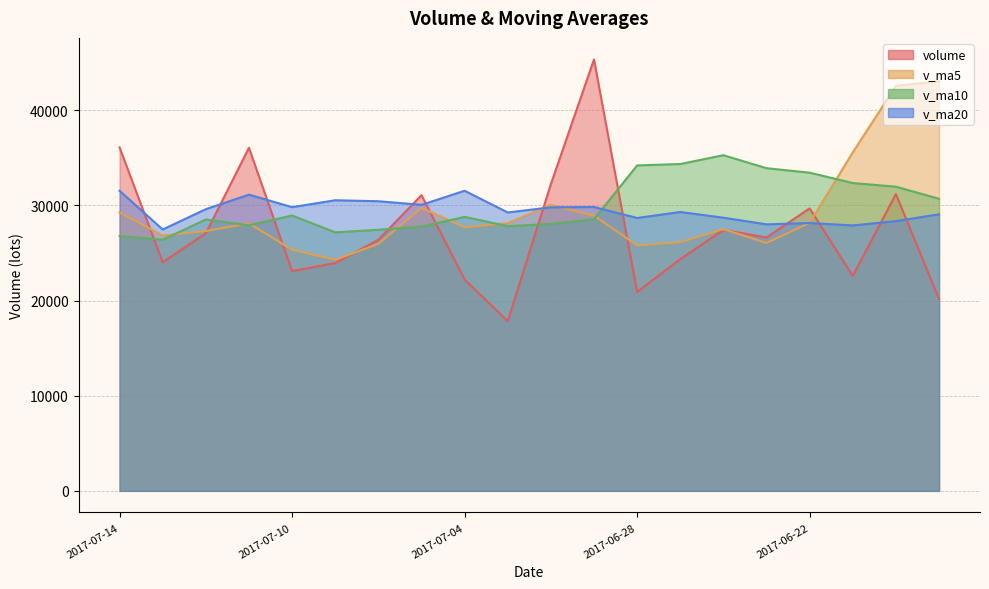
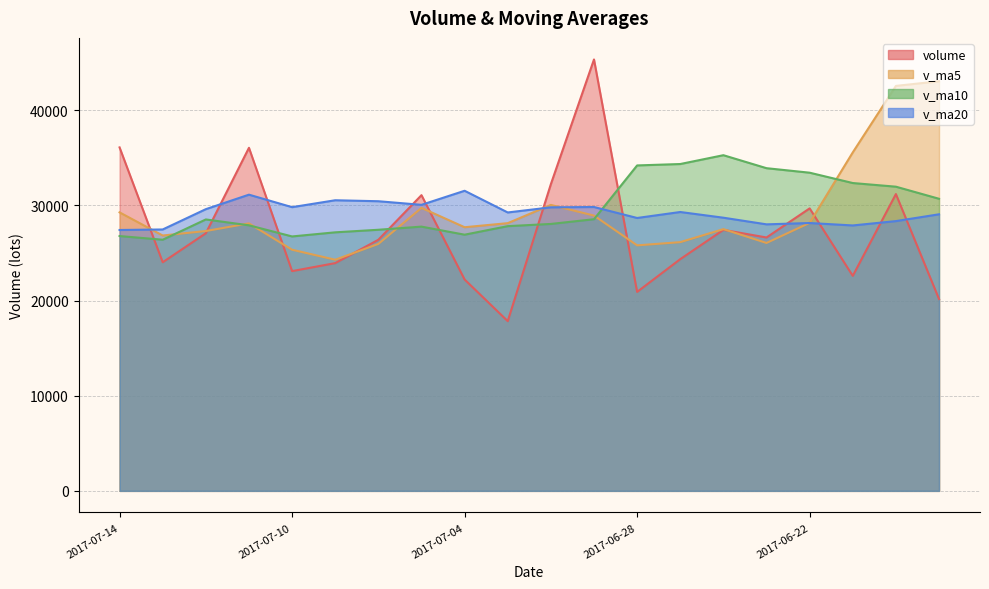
  {
    "v_ma10": {
      "2017-07-14": 27000,
-     "2017-07-10": 29000,
-     "2017-07-04": 29000,
+     "2017-07-10": 27000,
+     "2017-07-04": 27000,
      "2017-06-28": 34000,
      "2017-06-22": 33000
    },
    "v_ma20": {
-     "2017-07-14": 32000,
+     "2017-07-14": 27000,
      "2017-07-10": 30000,
      "2017-07-04": 32000,
      "2017-06-28": 29000
    }
  }
